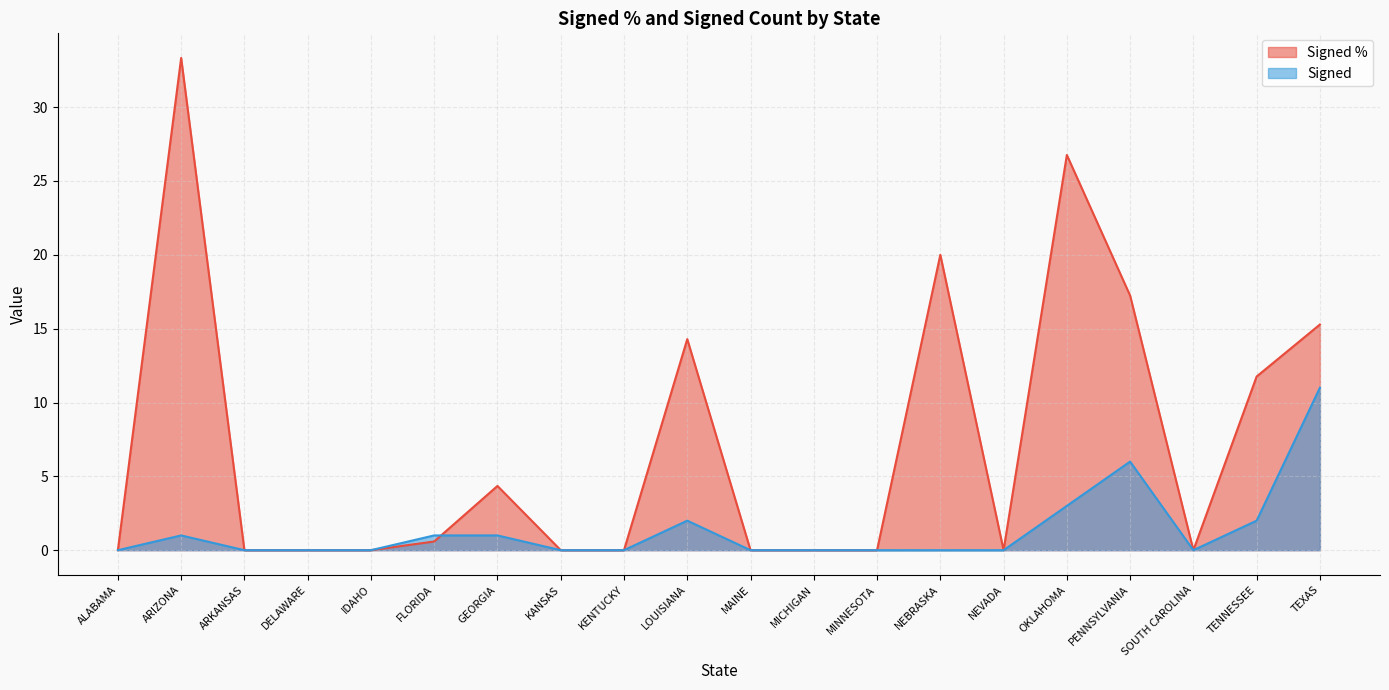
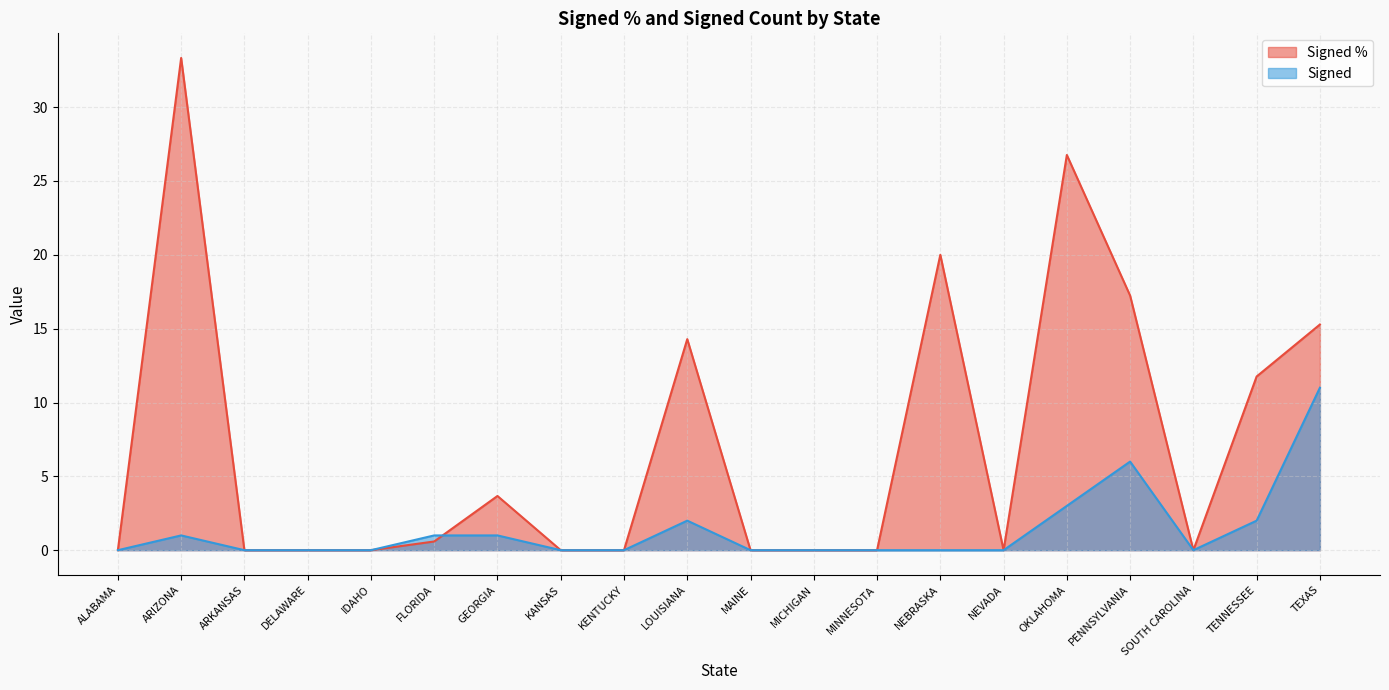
  {
    "Signed %": {
      "ARIZONA": 33.3,
      "FLORIDA": 0.6,
-     "GEORGIA": 4.4,
+     "GEORGIA": 3.7,
      "LOUISIANA": 14.3,
      "NEBRASKA": 20.0,
      "OKLAHOMA": 26.8,
      "PENNSYLVANIA": 17.2,
      "TENNESSEE": 11.8,
      "TEXAS": 15.3
    },
    "Signed": {
      "ARIZONA": 1.0,
      "FLORIDA": 1.0,
      "GEORGIA": 1.0,
      "LOUISIANA": 2.0,
      "NEBRASKA": 0.0,
      "OKLAHOMA": 3.0,
      "PENNSYLVANIA": 6.0,
      "TENNESSEE": 2.0,
      "TEXAS": 11.0
    }
  }
